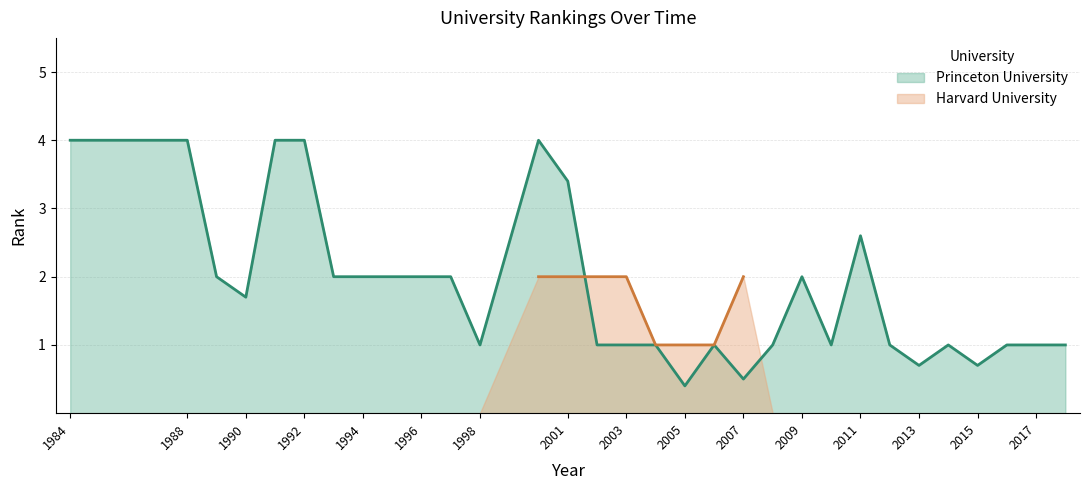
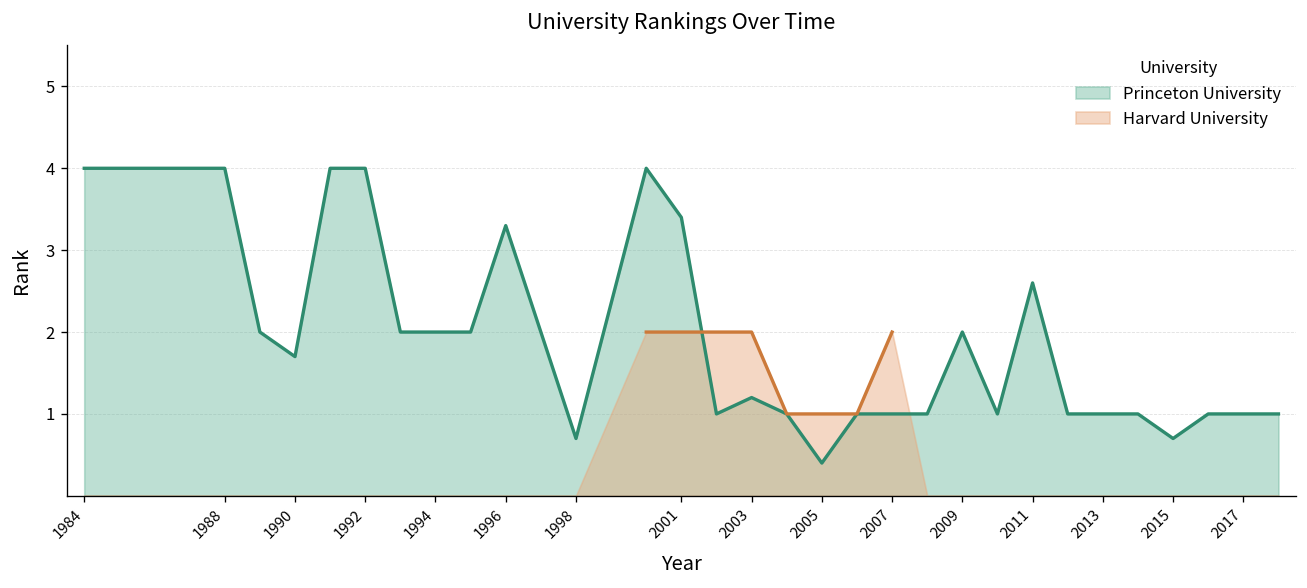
  {
    "Princeton University": {
      "1984": 4.0,
      "1988": 4.0,
      "1990": 1.7,
      "1992": 4.0,
      "1994": 2.0,
-     "1996": 2.0,
-     "1998": 1.0,
+     "1996": 3.3,
+     "1998": 0.7,
      "2001": 3.4,
-     "2003": 1.0,
+     "2003": 1.2,
      "2005": 0.4,
-     "2007": 0.5,
+     "2007": 1.0,
      "2009": 2.0,
      "2011": 2.6,
-     "2013": 0.7,
+     "2013": 1.0,
      "2015": 0.7,
      "2017": 1.0
    },
    "Harvard University": {
      "1984": 0.0,
      "1988": 0.0,
      "1990": 0.0,
      "1992": 0.0,
      "1994": 0.0,
      "1996": 0.0,
      "1998": 0.0,
      "2009": 0.0,
      "2011": 0.0,
      "2013": 0.0,
      "2015": 0.0,
      "2017": 0.0
    }
  }
